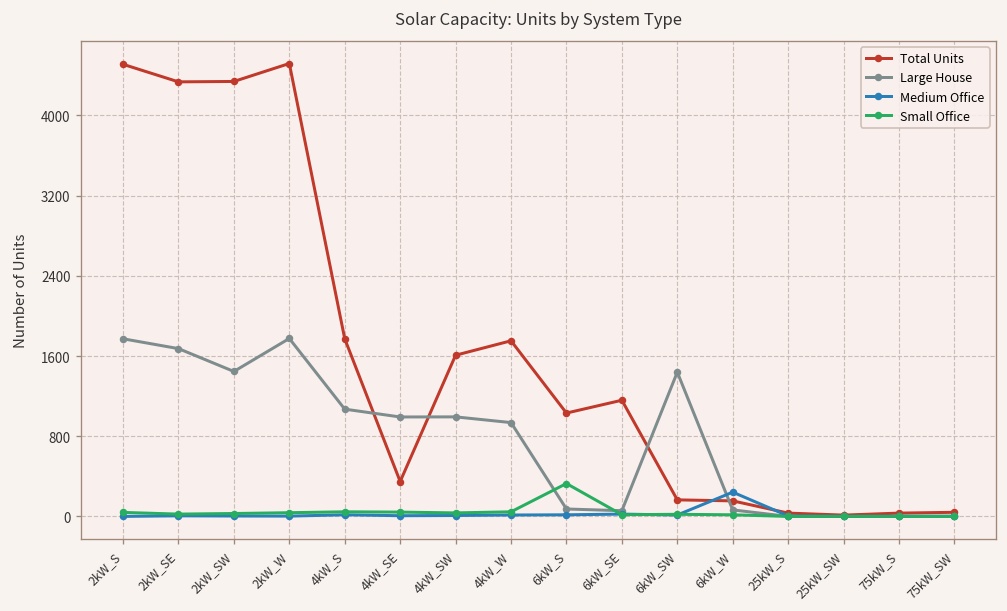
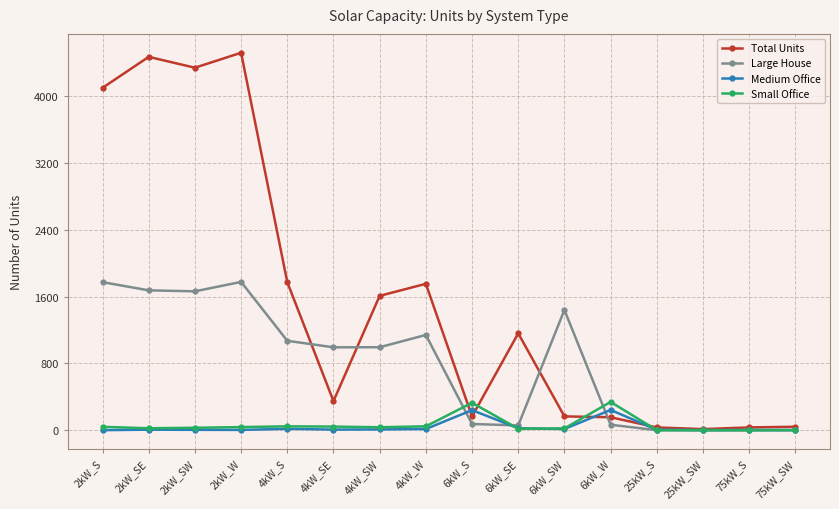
  {
    "Total Units": {
-     "2kW_S": 4500,
-     "2kW_SE": 4300,
+     "2kW_S": 4100,
+     "2kW_SE": 4500,
      "2kW_SW": 4300,
      "2kW_W": 4500,
      "4kW_S": 1800,
      "4kW_SE": 300,
      "4kW_SW": 1600,
      "4kW_W": 1800,
-     "6kW_S": 1000,
+     "6kW_S": 200,
      "6kW_SE": 1200,
      "6kW_SW": 200,
      "6kW_W": 200,
      "75kW_S": 0,
      "75kW_SW": 0
    },
    "Large House": {
      "2kW_S": 1800,
      "2kW_SE": 1700,
-     "2kW_SW": 1400,
+     "2kW_SW": 1700,
      "2kW_W": 1800,
      "4kW_S": 1100,
      "4kW_SE": 1000,
      "4kW_SW": 1000,
-     "4kW_W": 900,
+     "4kW_W": 1100,
      "6kW_S": 100,
      "6kW_SE": 100,
      "6kW_SW": 1400,
      "6kW_W": 100
    },
    "Medium Office": {
      "2kW_S": 0,
      "2kW_W": 0,
      "4kW_SE": 0,
      "4kW_W": 0,
-     "6kW_S": 0,
+     "6kW_S": 200,
      "6kW_W": 200
    },
    "Small Office": {
      "2kW_S": 0,
      "2kW_W": 0,
      "4kW_SE": 0,
      "4kW_W": 0,
      "6kW_S": 300,
-     "6kW_W": 0
+     "6kW_W": 300
    }
  }
